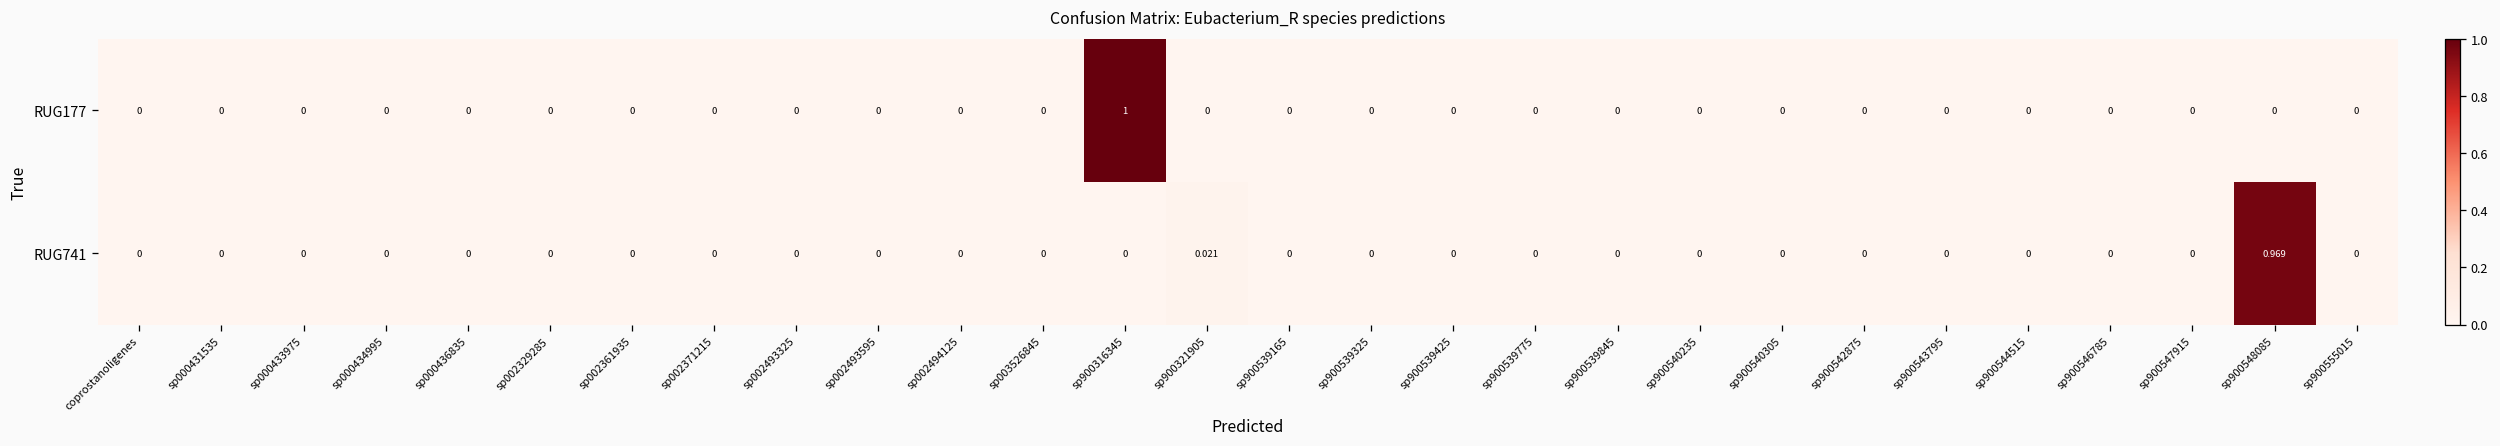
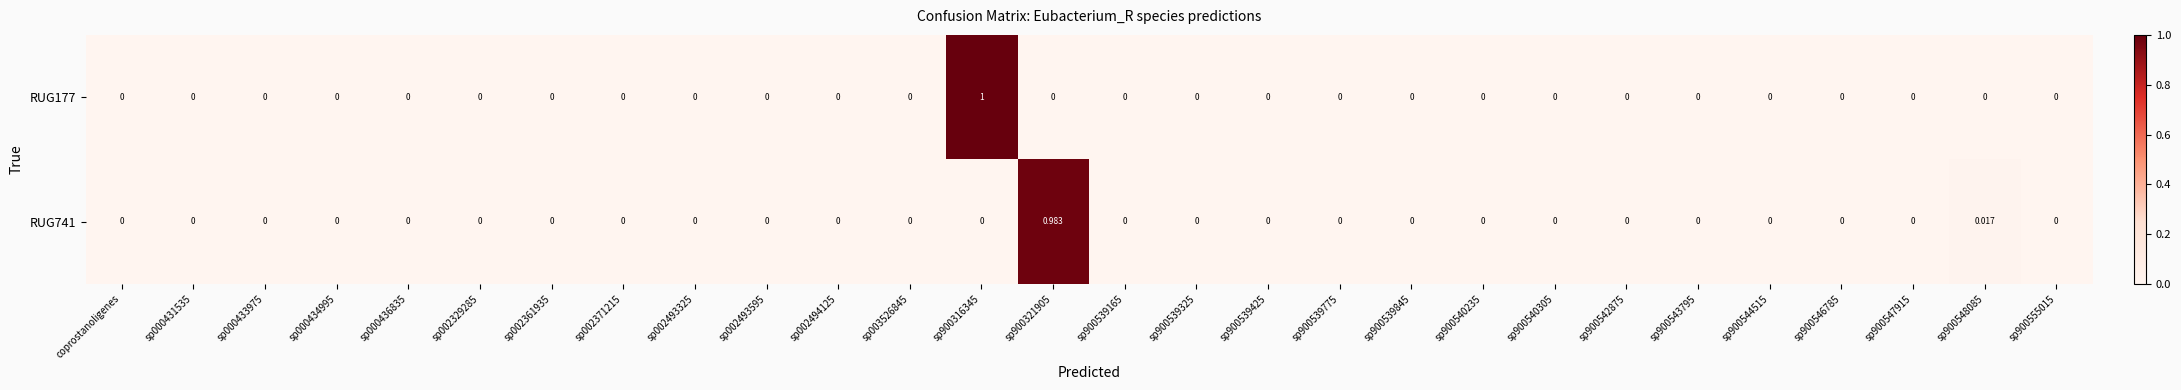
  {
    "RUG177": {
      "coprostanoligenes": 0,
      "sp000431535": 0,
      "sp000433975": 0,
      "sp000434995": 0,
      "sp000436835": 0,
      "sp002329285": 0,
      "sp002361935": 0,
      "sp002371215": 0,
      "sp002493325": 0,
      "sp002493595": 0,
      "sp002494125": 0,
      "sp003526845": 0,
      "sp900316345": 1,
      "sp900321905": 0,
      "sp900539165": 0,
      "sp900539325": 0,
      "sp900539425": 0,
      "sp900539775": 0,
      "sp900539845": 0,
      "sp900540235": 0,
      "sp900540305": 0,
      "sp900542875": 0,
      "sp900543795": 0,
      "sp900544515": 0,
      "sp900546785": 0,
      "sp900547915": 0,
      "sp900548085": 0,
      "sp900555015": 0
    },
    "RUG741": {
      "coprostanoligenes": 0,
      "sp000431535": 0,
      "sp000433975": 0,
      "sp000434995": 0,
      "sp000436835": 0,
      "sp002329285": 0,
      "sp002361935": 0,
      "sp002371215": 0,
      "sp002493325": 0,
      "sp002493595": 0,
      "sp002494125": 0,
      "sp003526845": 0,
      "sp900316345": 0,
-     "sp900321905": 0.021,
+     "sp900321905": 0.983,
      "sp900539165": 0,
      "sp900539325": 0,
      "sp900539425": 0,
      "sp900539775": 0,
      "sp900539845": 0,
      "sp900540235": 0,
      "sp900540305": 0,
      "sp900542875": 0,
      "sp900543795": 0,
      "sp900544515": 0,
      "sp900546785": 0,
      "sp900547915": 0,
-     "sp900548085": 0.969,
+     "sp900548085": 0.017,
      "sp900555015": 0
    }
  }
